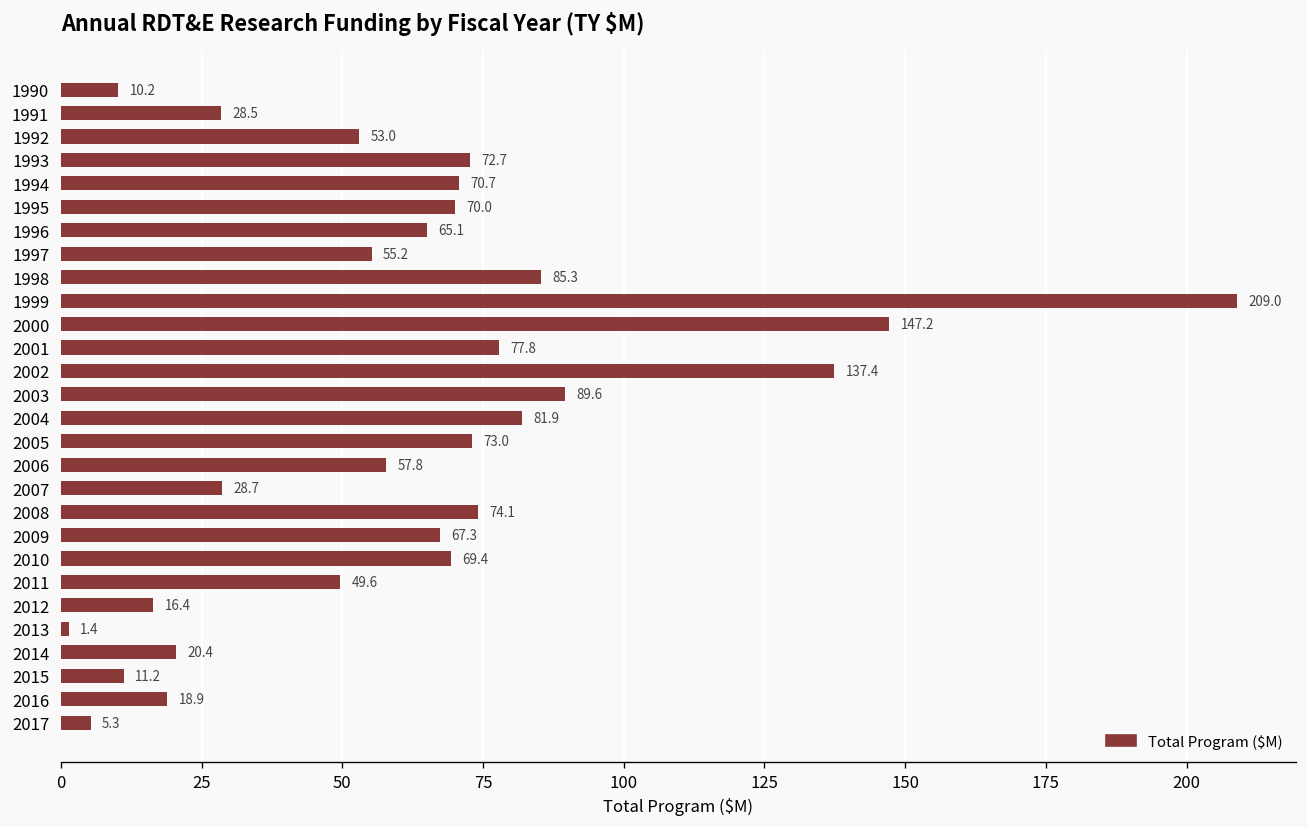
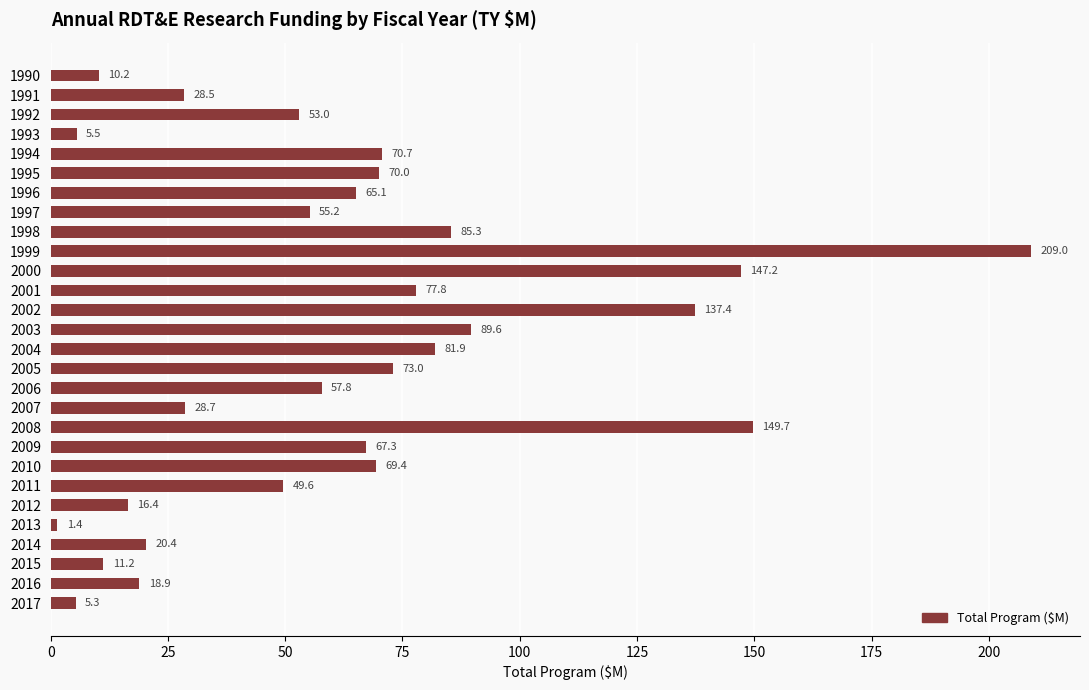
  {
    "1990": 10.2,
    "1991": 28.5,
    "1992": 53.0,
-   "1993": 72.7,
+   "1993": 5.5,
    "1994": 70.7,
    "1995": 70.0,
    "1996": 65.1,
    "1997": 55.2,
    "1998": 85.3,
    "1999": 209.0,
    "2000": 147.2,
    "2001": 77.8,
    "2002": 137.4,
    "2003": 89.6,
    "2004": 81.9,
    "2005": 73.0,
    "2006": 57.8,
    "2007": 28.7,
-   "2008": 74.1,
+   "2008": 149.7,
    "2009": 67.3,
    "2010": 69.4,
    "2011": 49.6,
    "2012": 16.4,
    "2013": 1.4,
    "2014": 20.4,
    "2015": 11.2,
    "2016": 18.9,
    "2017": 5.3
  }
